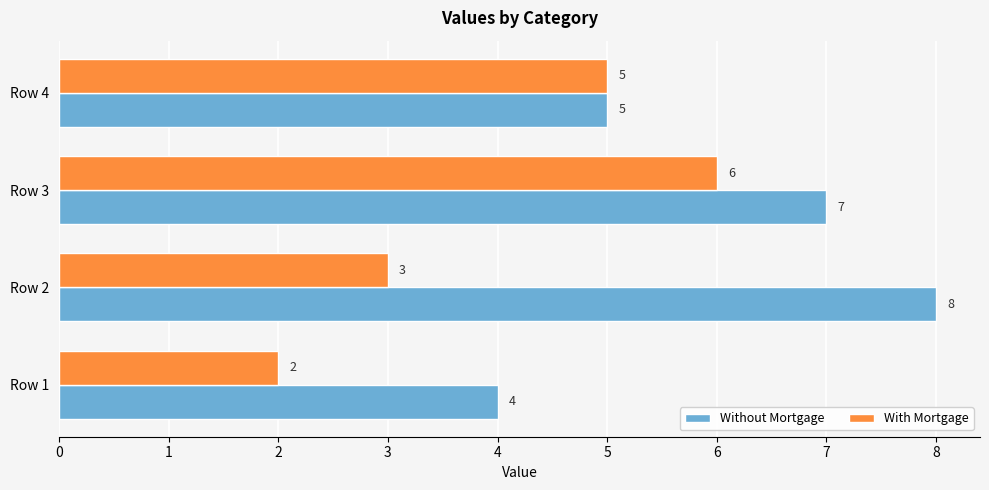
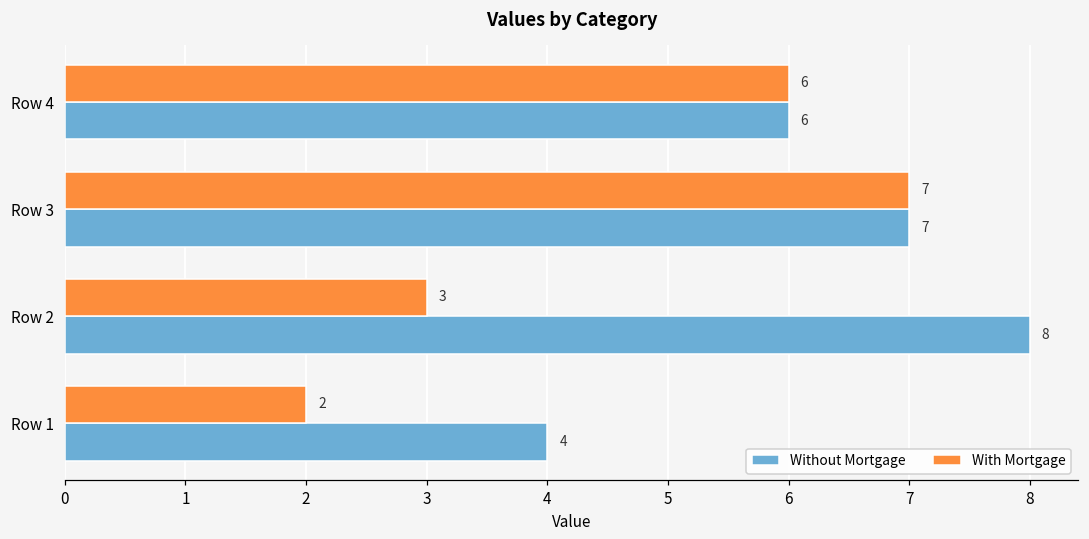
  {
    "Without Mortgage": {
-     "Row 4": 5,
+     "Row 4": 6,
      "Row 3": 7,
      "Row 2": 8,
      "Row 1": 4
    },
    "With Mortgage": {
-     "Row 4": 5,
-     "Row 3": 6,
+     "Row 4": 6,
+     "Row 3": 7,
      "Row 2": 3,
      "Row 1": 2
    }
  }
